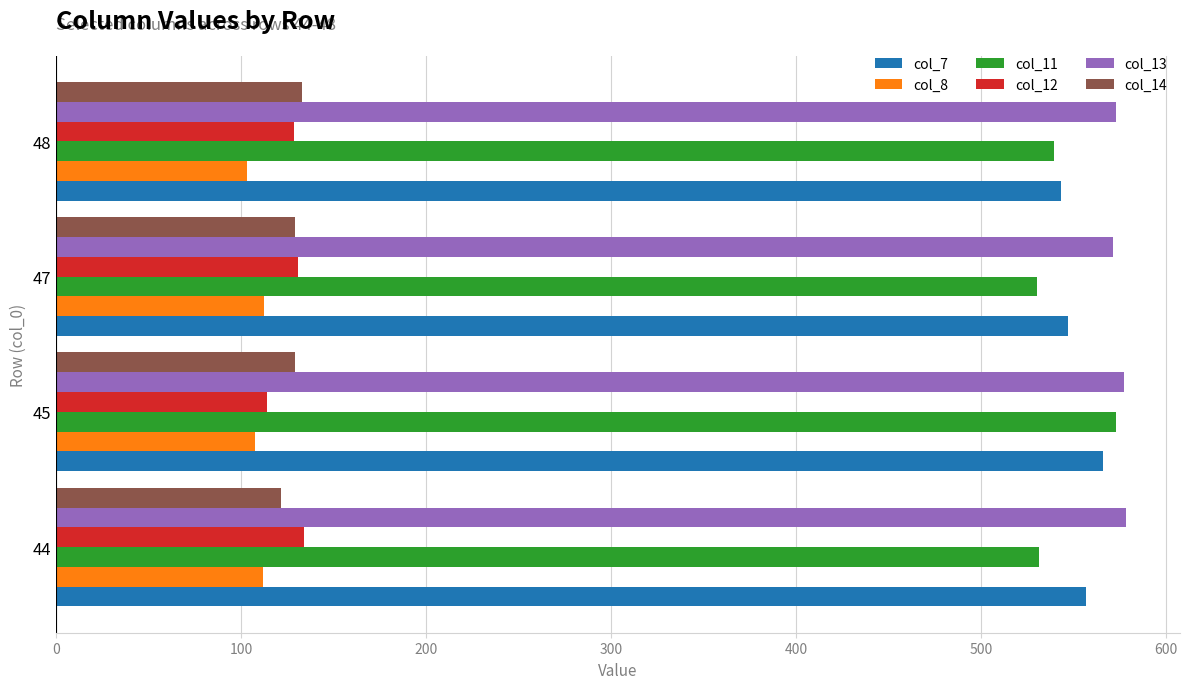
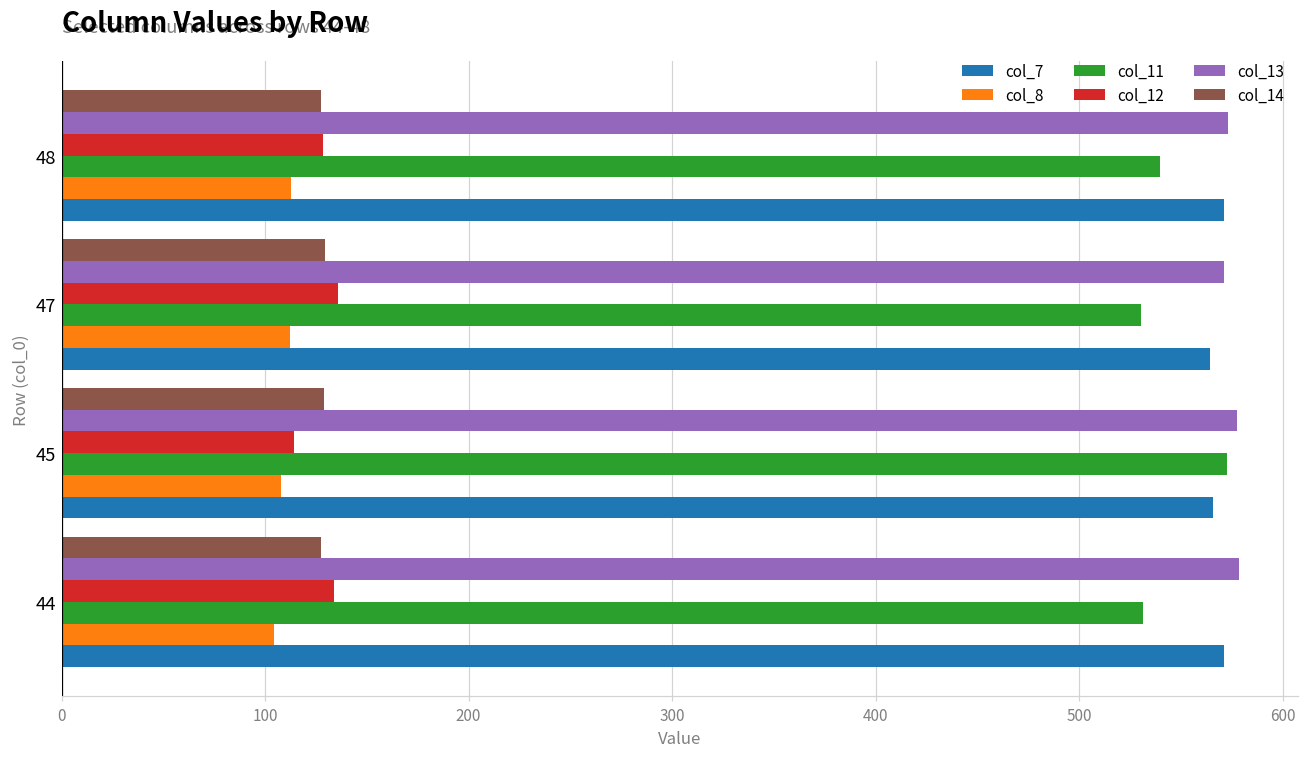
  {
    "col_7": {
-     "48": 543,
-     "47": 547,
+     "48": 571,
+     "47": 564,
      "45": 566,
-     "44": 557
+     "44": 571
    },
    "col_8": {
-     "48": 103,
+     "48": 113,
      "47": 112,
      "45": 108,
-     "44": 112
+     "44": 105
    },
    "col_11": {
      "48": 540,
      "47": 531,
      "45": 573,
      "44": 532
    },
    "col_12": {
      "48": 129,
-     "47": 131,
+     "47": 136,
      "45": 114,
      "44": 134
    },
    "col_13": {
      "48": 573,
      "47": 571,
      "45": 578,
      "44": 579
    },
    "col_14": {
-     "48": 133,
+     "48": 127,
      "47": 129,
      "45": 129,
-     "44": 122
+     "44": 128
    }
  }
